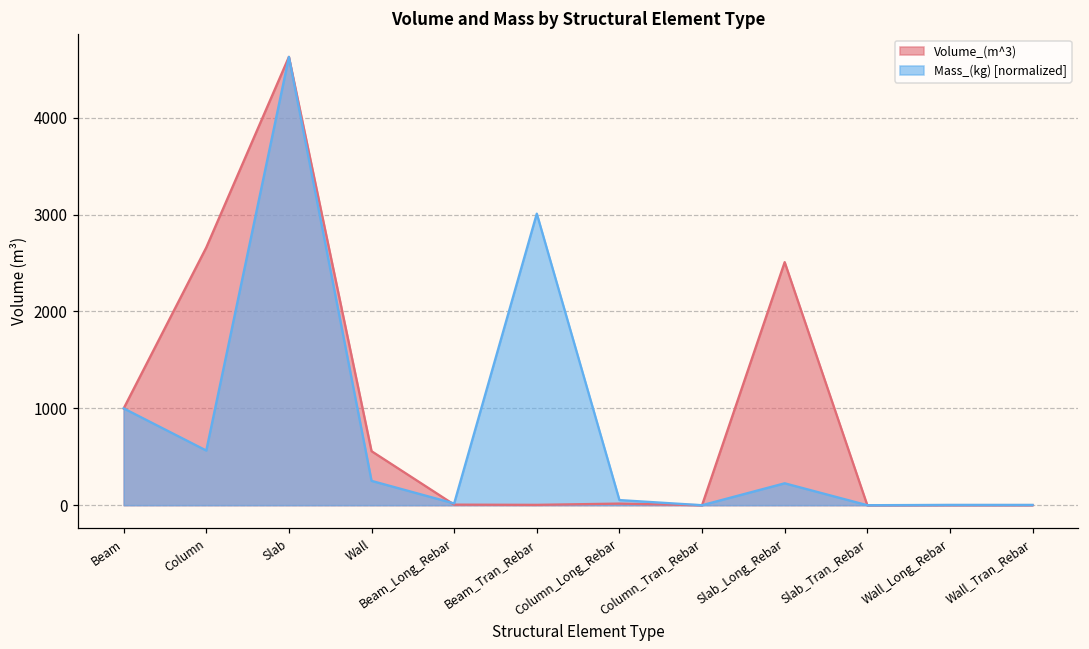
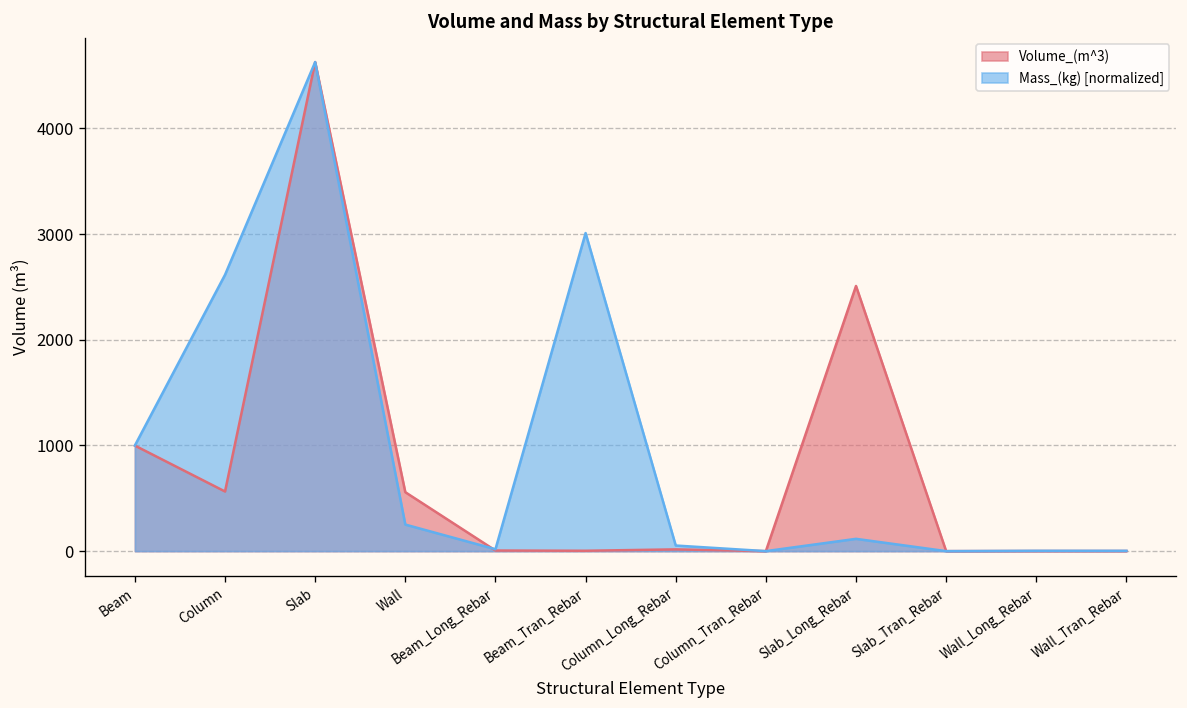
  {
    "Volume_(m^3)": {
-     "Column": 2700,
+     "Column": 600,
      "Wall": 600,
      "Beam_Tran_Rebar": 0,
      "Column_Long_Rebar": 0,
      "Slab_Long_Rebar": 2500
    },
    "Mass_(kg) [normalized]": {
-     "Column": 600,
+     "Column": 2600,
      "Wall": 300,
      "Beam_Tran_Rebar": 3000,
      "Column_Long_Rebar": 100,
-     "Slab_Long_Rebar": 200
+     "Slab_Long_Rebar": 100
    }
  }
